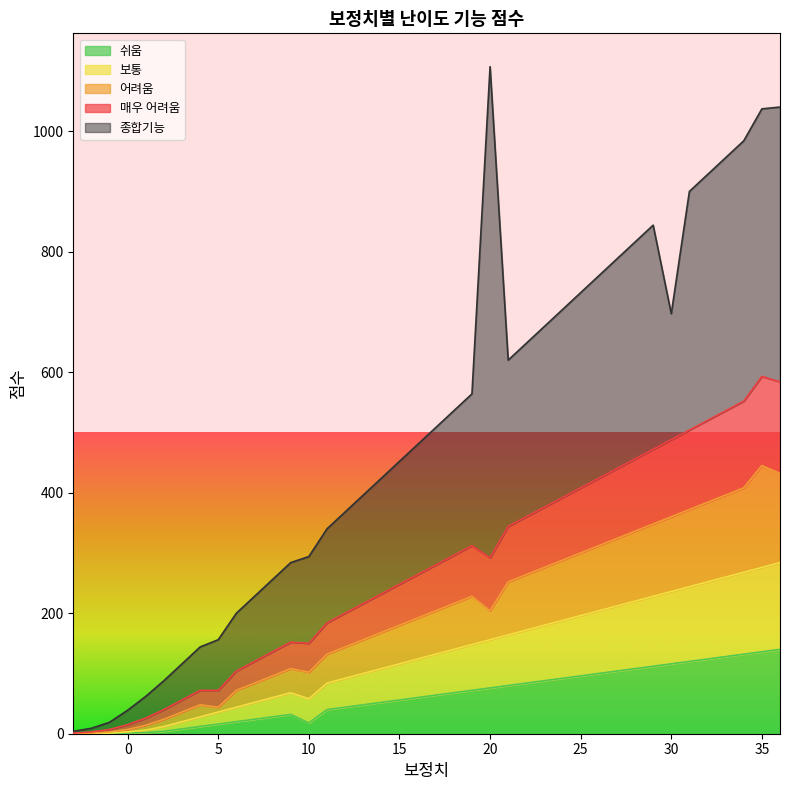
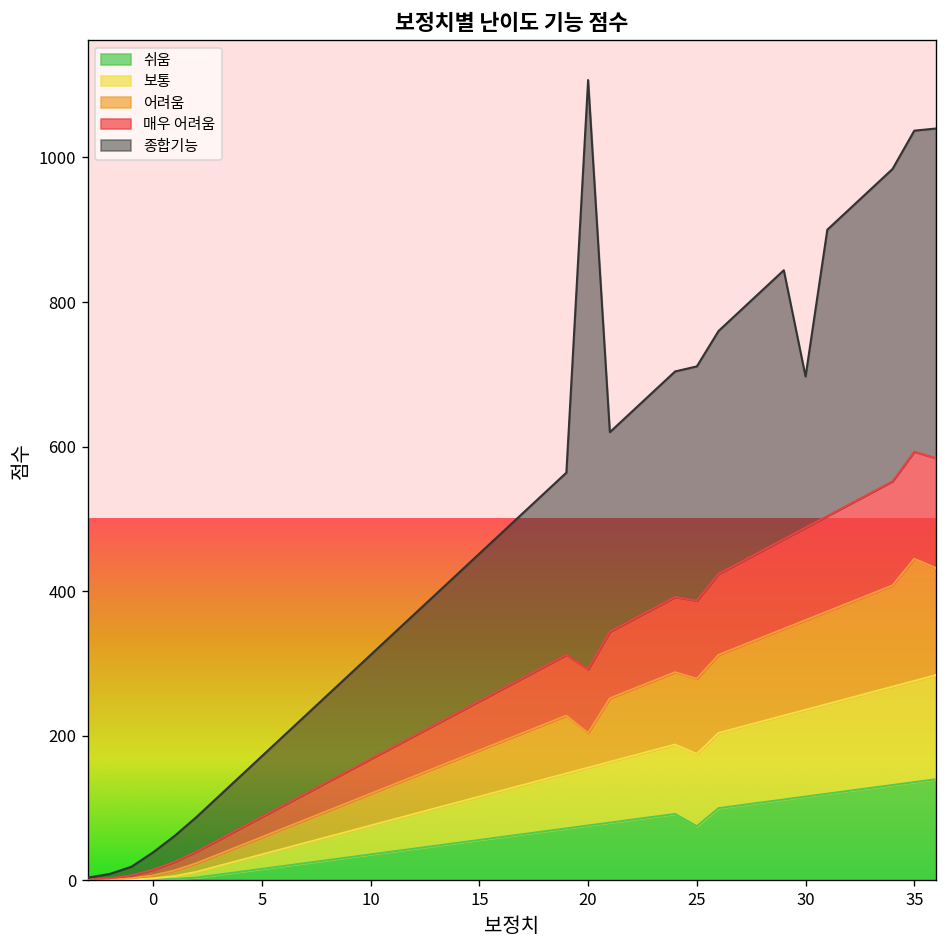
  {
    "쉬움": {
      "5": 20,
-     "10": 20,
+     "10": 40,
      "15": 60,
      "20": 80,
-     "25": 100,
+     "25": 80,
      "30": 120,
      "35": 140
    },
    "보통": {
      "5": 20,
      "10": 40,
      "15": 60,
      "20": 80,
      "25": 100,
      "30": 120,
      "35": 140
    },
    "어려움": {
-     "5": 10,
+     "5": 20,
      "10": 40,
      "15": 60,
      "20": 50,
      "25": 100,
      "30": 120,
      "35": 170
    },
    "매우 어려움": {
      "0": 10,
      "5": 30,
      "10": 50,
      "15": 70,
      "20": 90,
      "25": 110,
      "30": 130,
      "35": 150
    },
    "종합기능": {
      "0": 20,
      "5": 80,
      "10": 140,
      "15": 200,
      "20": 820,
      "25": 320,
      "30": 210,
      "35": 440
    }
  }
